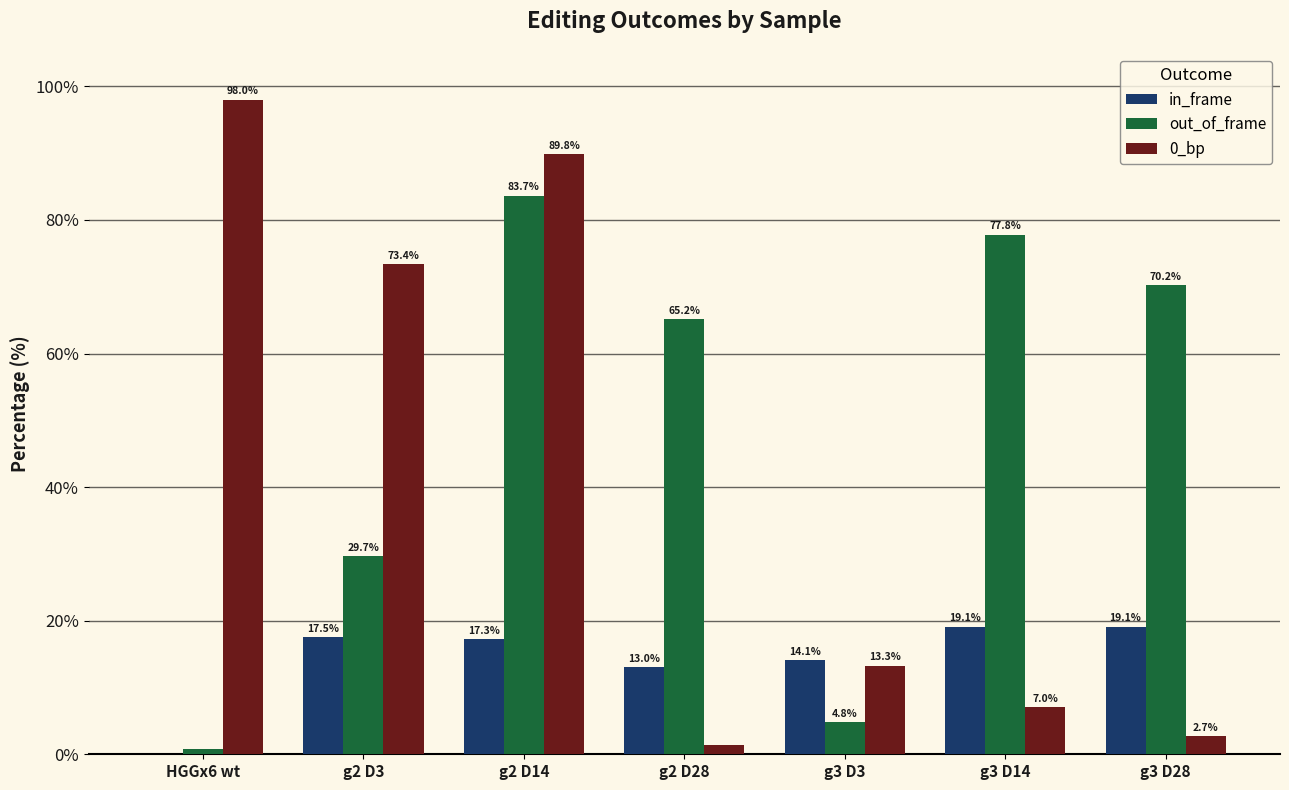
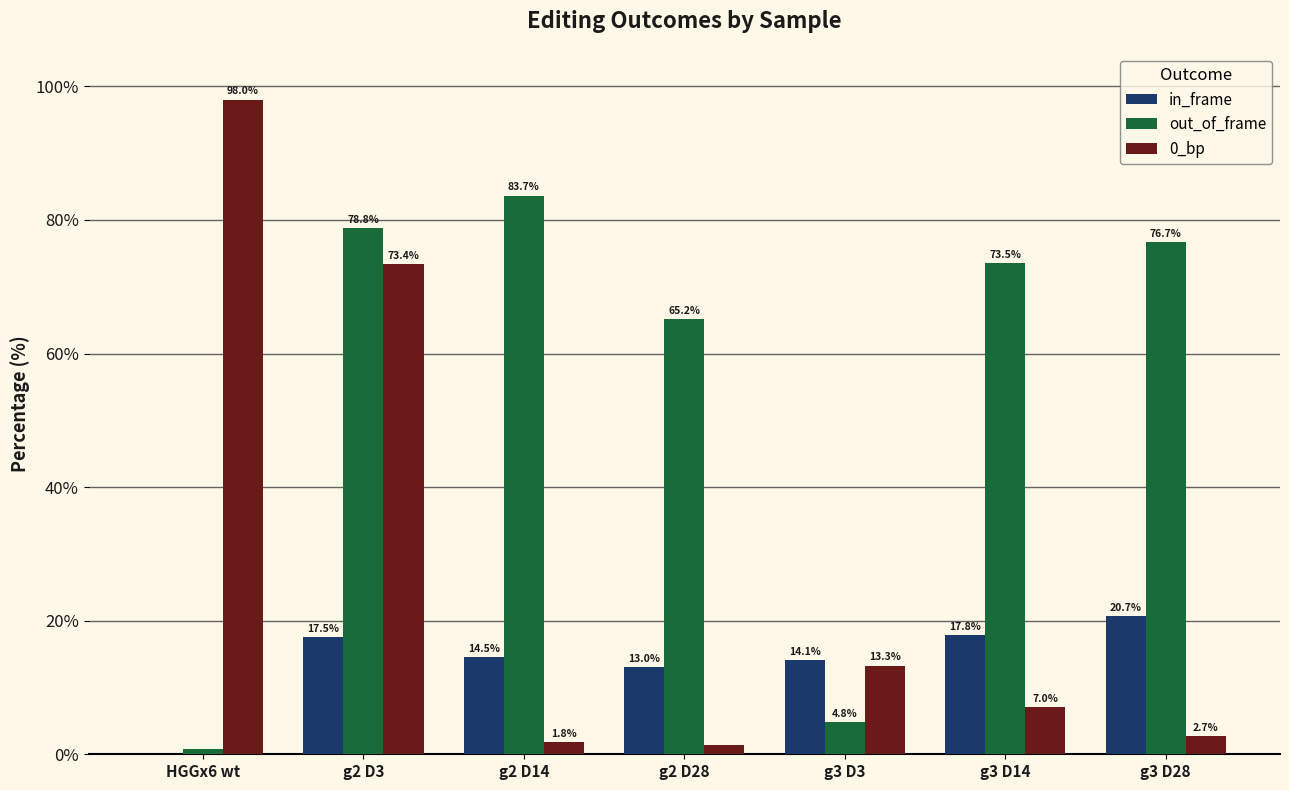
  {
    "in_frame": {
      "g2 D3": "17.5%",
-     "g2 D14": "17.3%",
+     "g2 D14": "14.5%",
      "g2 D28": "13.0%",
      "g3 D3": "14.1%",
-     "g3 D14": "19.1%",
-     "g3 D28": "19.1%"
+     "g3 D14": "17.8%",
+     "g3 D28": "20.7%"
    },
    "out_of_frame": {
-     "g2 D3": "29.7%",
+     "g2 D3": "78.8%",
      "g2 D14": "83.7%",
      "g2 D28": "65.2%",
      "g3 D3": "4.8%",
-     "g3 D14": "77.8%",
-     "g3 D28": "70.2%"
+     "g3 D14": "73.5%",
+     "g3 D28": "76.7%"
    },
    "0_bp": {
      "HGGx6 wt": "98.0%",
      "g2 D3": "73.4%",
-     "g2 D14": "89.8%",
+     "g2 D14": "1.8%",
      "g3 D3": "13.3%",
      "g3 D14": "7.0%",
      "g3 D28": "2.7%"
    }
  }
